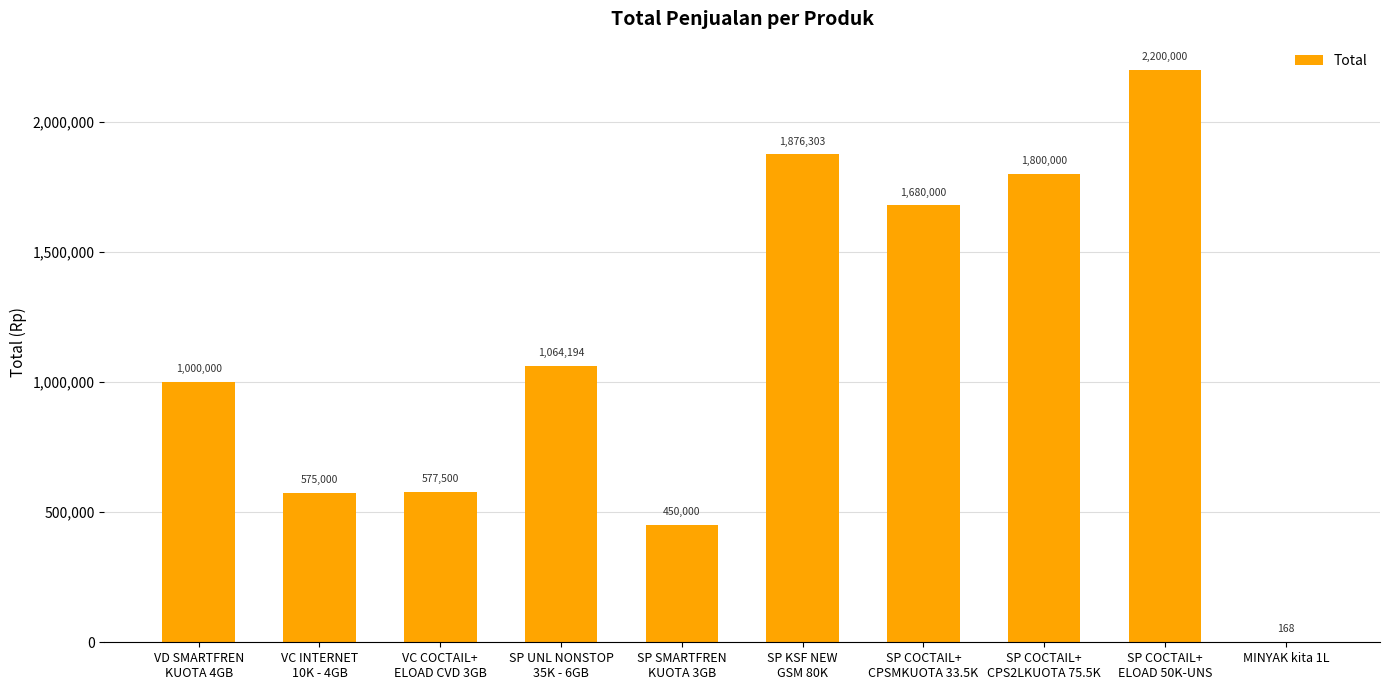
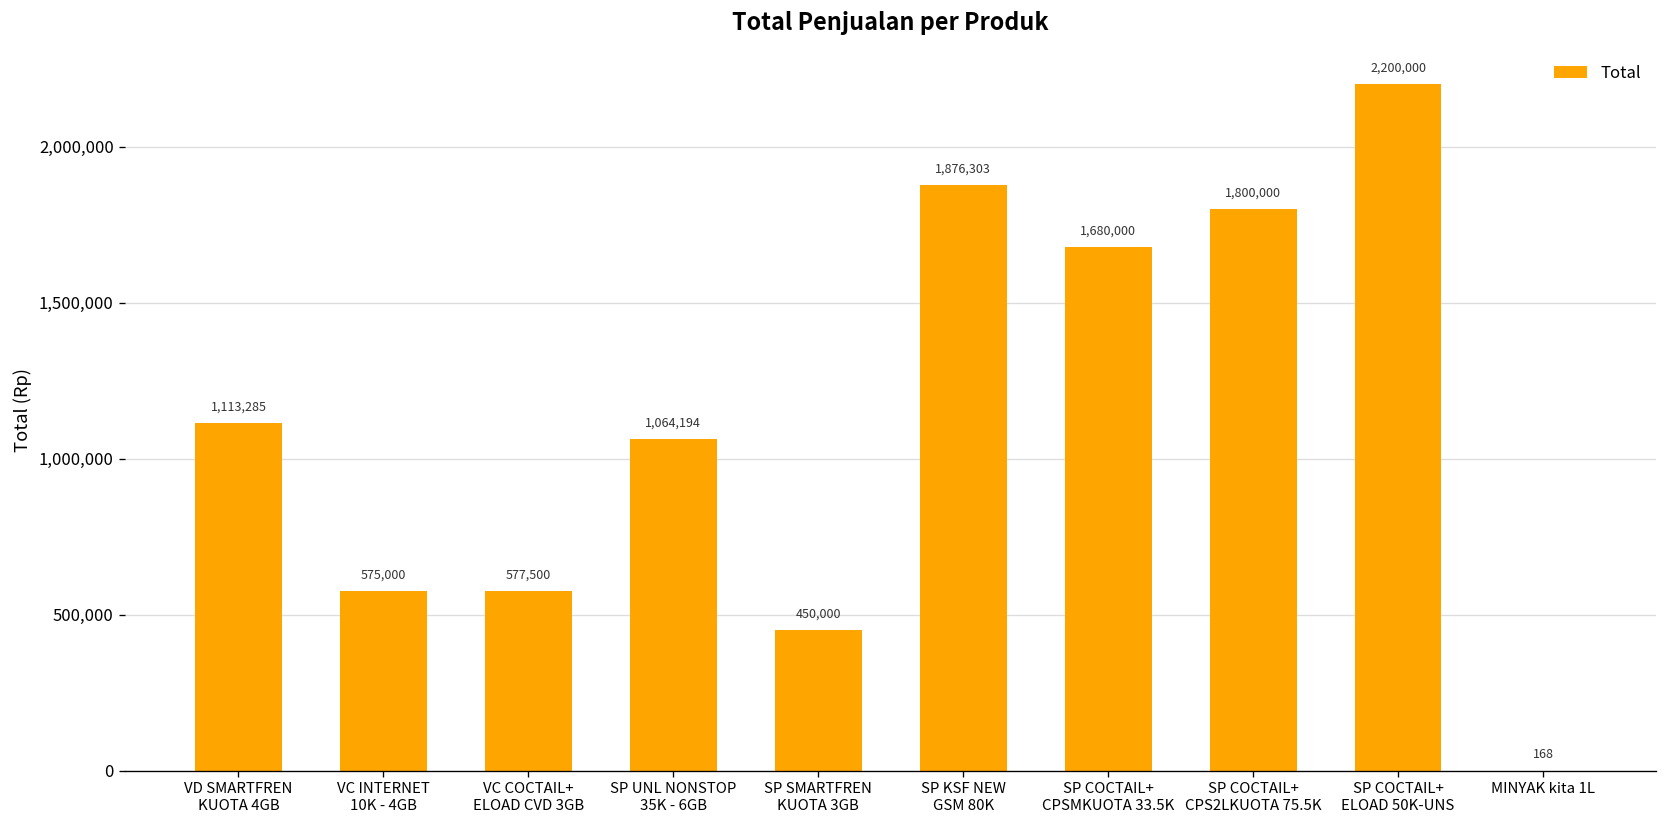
  {
-   "VD SMARTFREN KUOTA 4GB": "1,000,000",
+   "VD SMARTFREN KUOTA 4GB": "1,113,285",
    "VC INTERNET 10K - 4GB": "575,000",
    "VC COCTAIL+ ELOAD CVD 3GB": "577,500",
    "SP UNL NONSTOP 35K - 6GB": "1,064,194",
    "SP SMARTFREN KUOTA 3GB": "450,000",
    "SP KSF NEW GSM 80K": "1,876,303",
    "SP COCTAIL+ CPSMKUOTA 33.5K": "1,680,000",
    "SP COCTAIL+ CPS2LKUOTA 75.5K": "1,800,000",
    "SP COCTAIL+ ELOAD 50K-UNS": "2,200,000",
    "MINYAK kita 1L": "168"
  }
